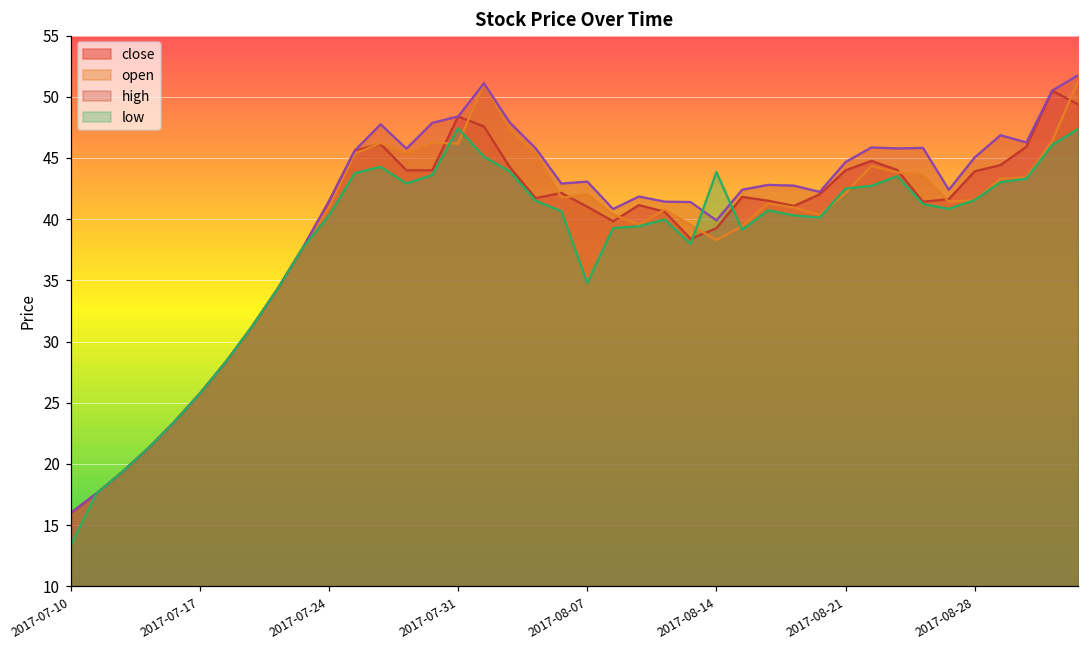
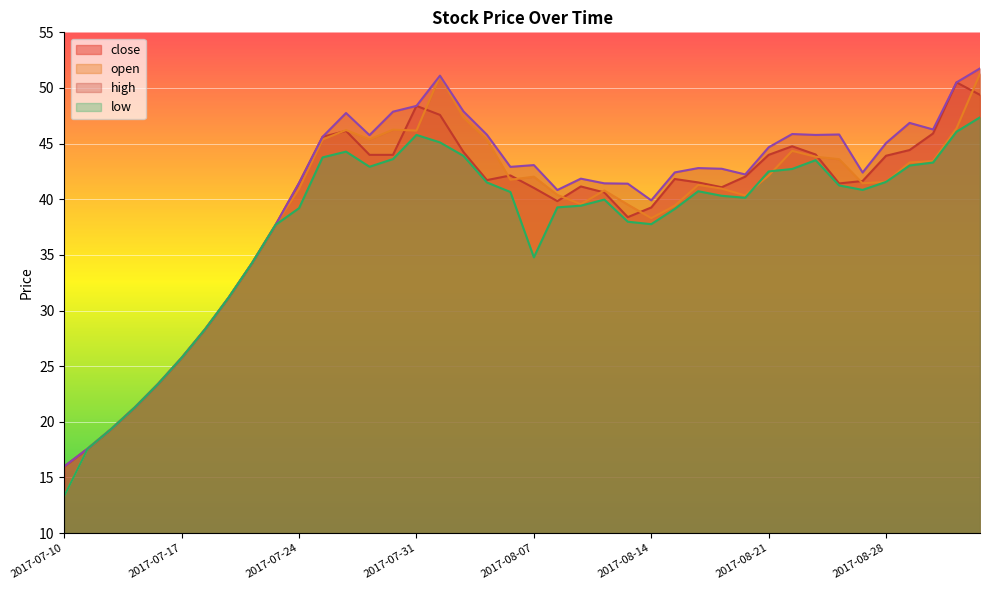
  {
    "low": {
-     "2017-07-24": 40.3,
-     "2017-07-31": 47.4,
+     "2017-07-24": 39.2,
+     "2017-07-31": 45.8,
      "2017-08-07": 34.8,
-     "2017-08-14": 43.8,
+     "2017-08-14": 37.8,
      "2017-08-21": 42.5
    }
  }
